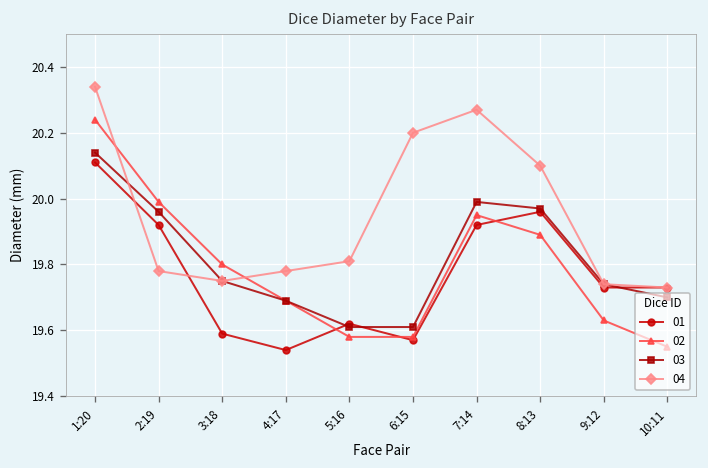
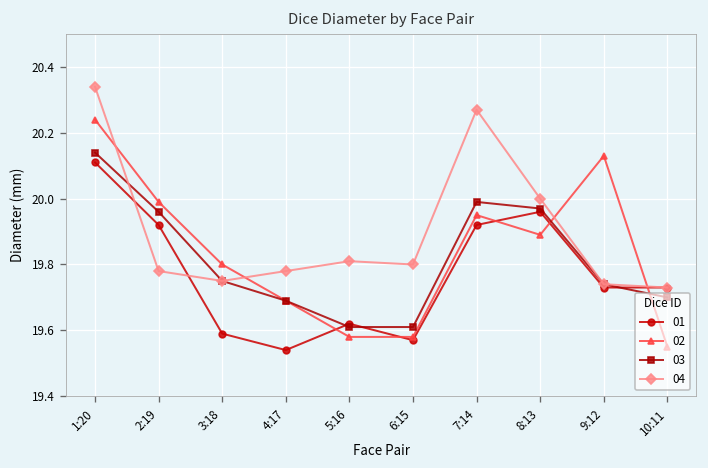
  {
    "02": {
      "1:20": 20.24,
      "2:19": 19.99,
      "3:18": 19.80,
      "5:16": 19.58,
      "6:15": 19.58,
      "7:14": 19.95,
      "8:13": 19.89,
-     "9:12": 19.63
+     "9:12": 20.13
    },
    "04": {
      "1:20": 20.34,
      "2:19": 19.78,
      "4:17": 19.78,
      "5:16": 19.81,
-     "6:15": 20.2,
+     "6:15": 19.8,
      "7:14": 20.27,
-     "8:13": 20.1
+     "8:13": 20.0
    }
  }
